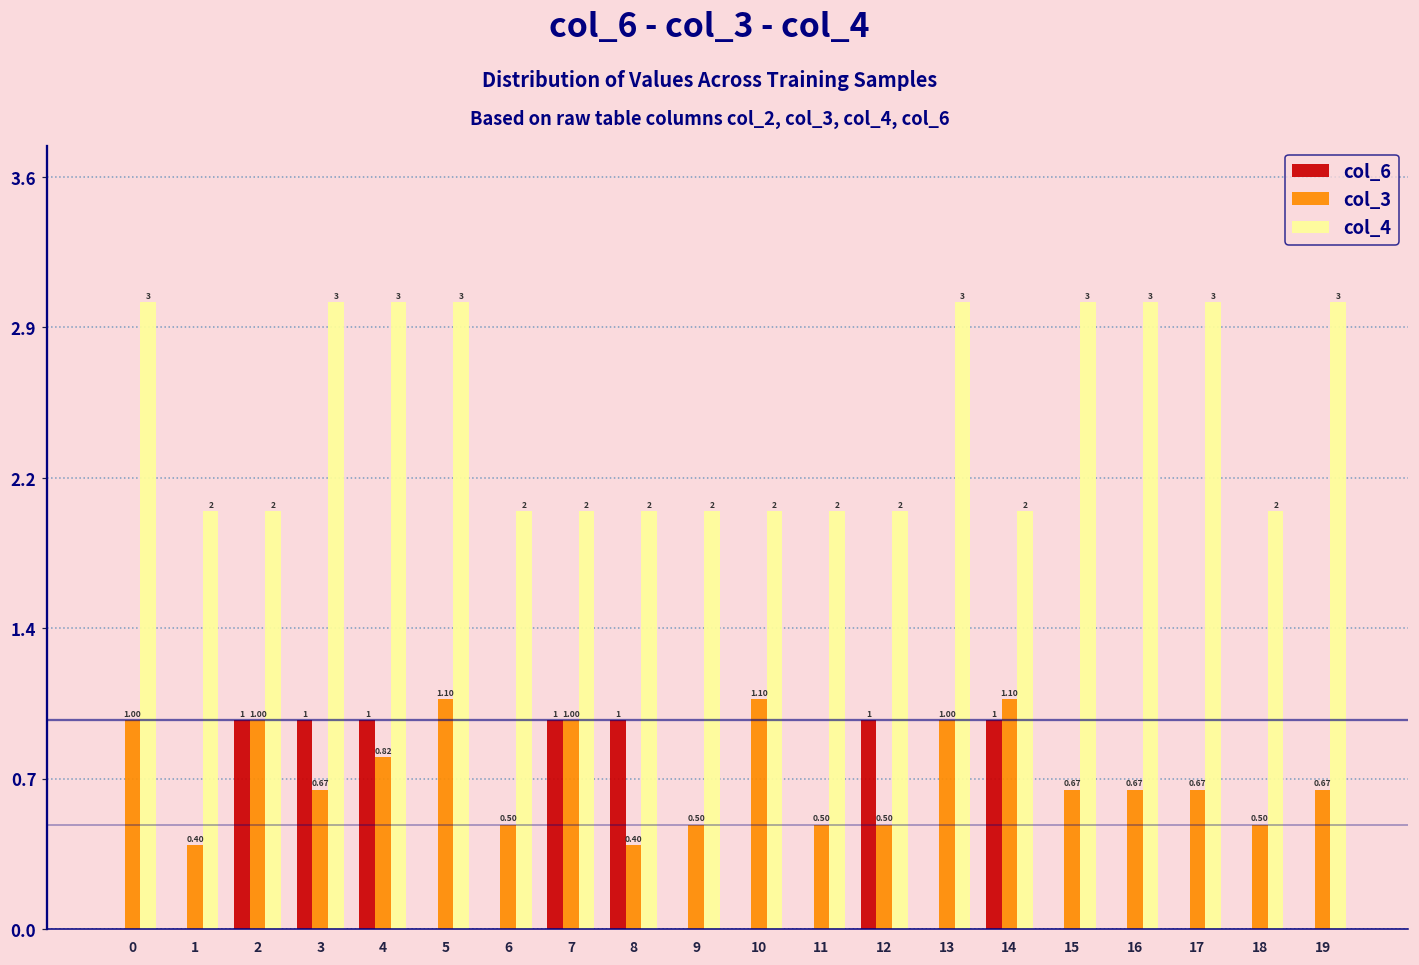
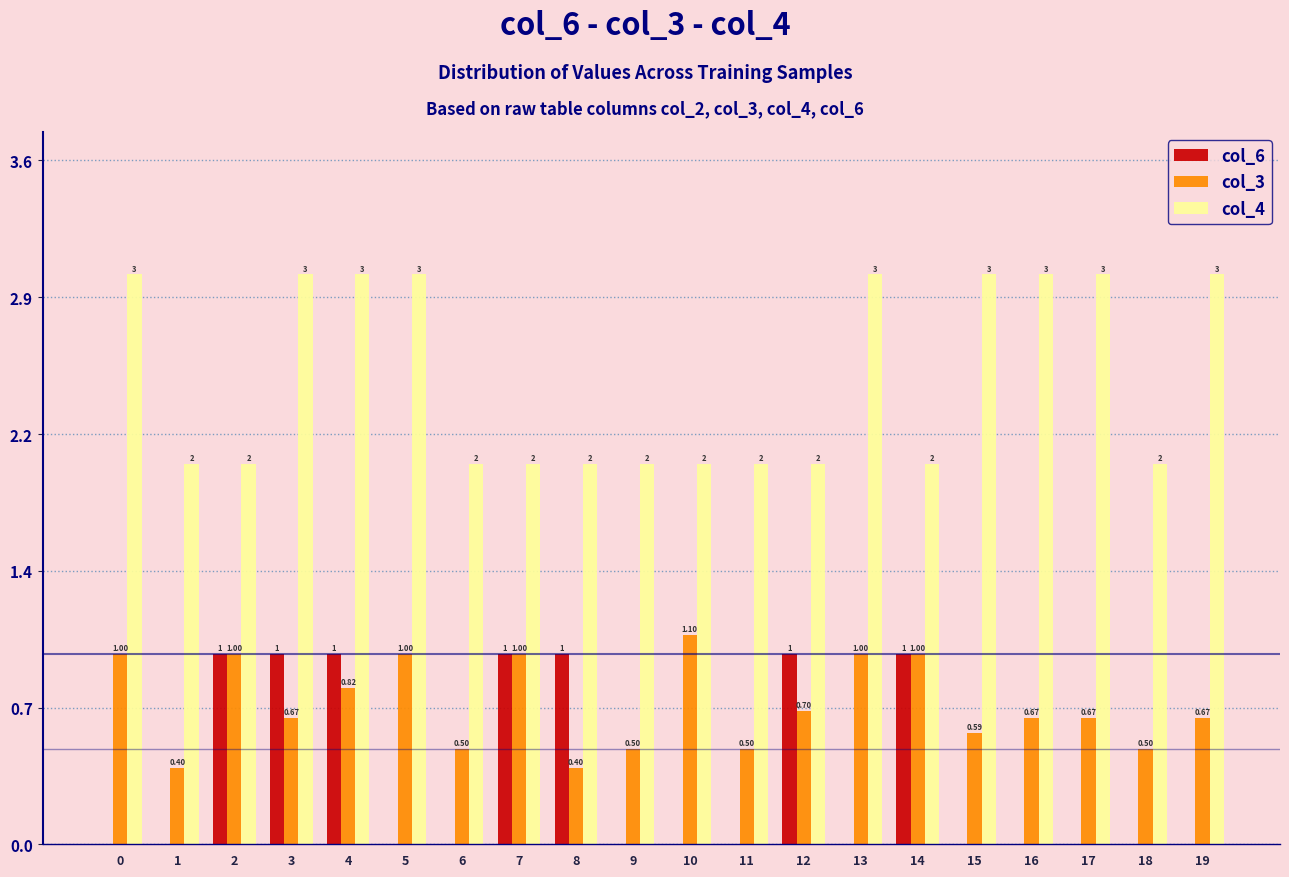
  {
    "col_6": {
      "2": 1,
      "3": 1,
      "4": 1,
      "7": 1,
      "8": 1,
      "12": 1,
      "14": 1
    },
    "col_3": {
      "0": 1.00,
      "1": 0.40,
      "2": 1.00,
      "3": 0.67,
      "4": 0.82,
-     "5": 1.10,
+     "5": 1.00,
      "6": 0.50,
      "7": 1.00,
      "8": 0.40,
      "9": 0.50,
      "10": 1.10,
      "11": 0.50,
-     "12": 0.50,
+     "12": 0.70,
      "13": 1.00,
-     "14": 1.10,
-     "15": 0.67,
+     "14": 1.00,
+     "15": 0.59,
      "16": 0.67,
      "17": 0.67,
      "18": 0.50,
      "19": 0.67
    },
    "col_4": {
      "0": 3,
      "1": 2,
      "2": 2,
      "3": 3,
      "4": 3,
      "5": 3,
      "6": 2,
      "7": 2,
      "8": 2,
      "9": 2,
      "10": 2,
      "11": 2,
      "12": 2,
      "13": 3,
      "14": 2,
      "15": 3,
      "16": 3,
      "17": 3,
      "18": 2,
      "19": 3
    }
  }
